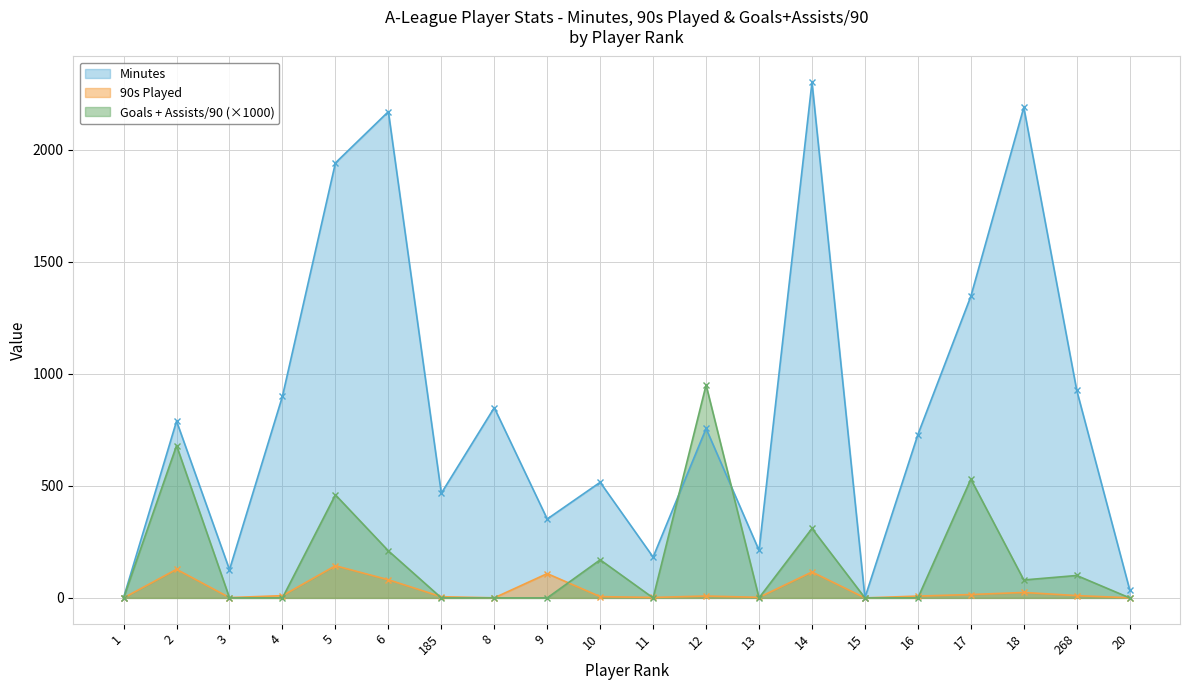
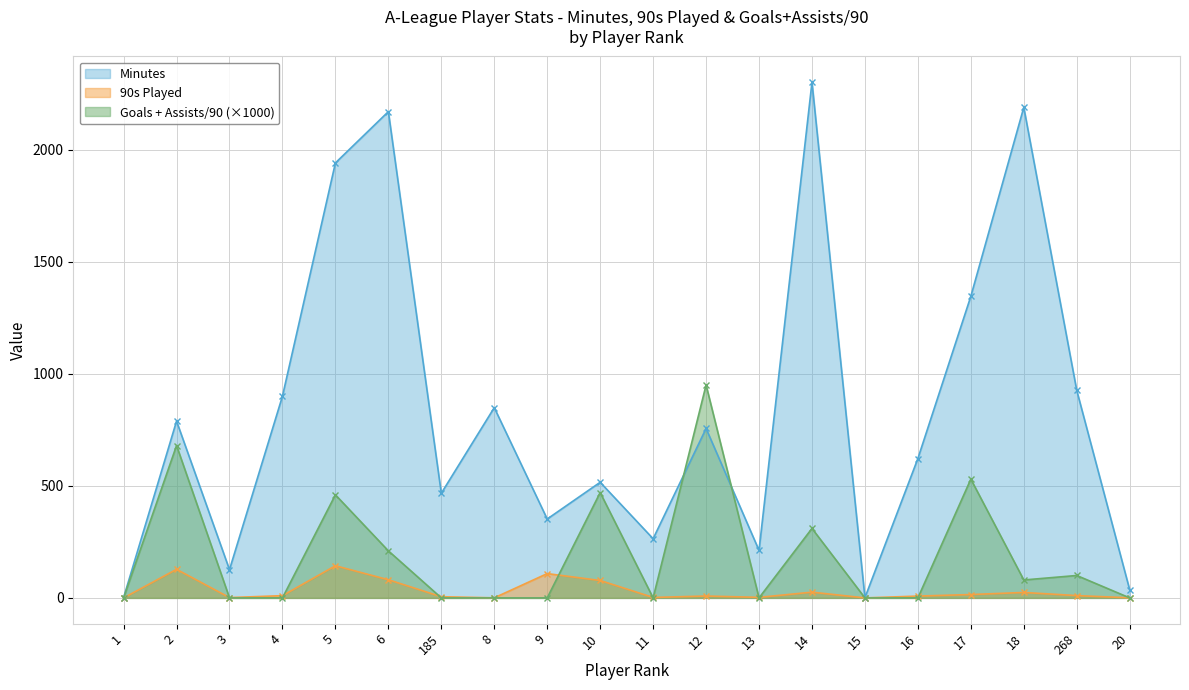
  {
    "Minutes": {
      "2": 790,
      "3": 130,
      "4": 900,
      "5": 1940,
      "6": 2170,
      "185": 470,
      "8": 850,
      "9": 350,
      "10": 520,
-     "11": 180,
+     "11": 260,
      "12": 760,
      "13": 210,
      "14": 2300,
-     "16": 730,
+     "16": 620,
      "17": 1350,
      "18": 2190,
      "268": 930,
      "20": 40
    },
    "90s Played": {
      "2": 130,
      "5": 140,
      "6": 80,
      "9": 110,
-     "10": 10,
+     "10": 80,
      "12": 10,
-     "14": 120,
+     "14": 30,
      "17": 20,
      "18": 20,
      "268": 10
    },
    "Goals + Assists/90 (×1000)": {
      "2": 680,
      "5": 460,
      "6": 210,
      "9": 0,
-     "10": 170,
+     "10": 470,
      "12": 950,
      "14": 310,
      "17": 530,
      "18": 80,
      "268": 100
    }
  }
